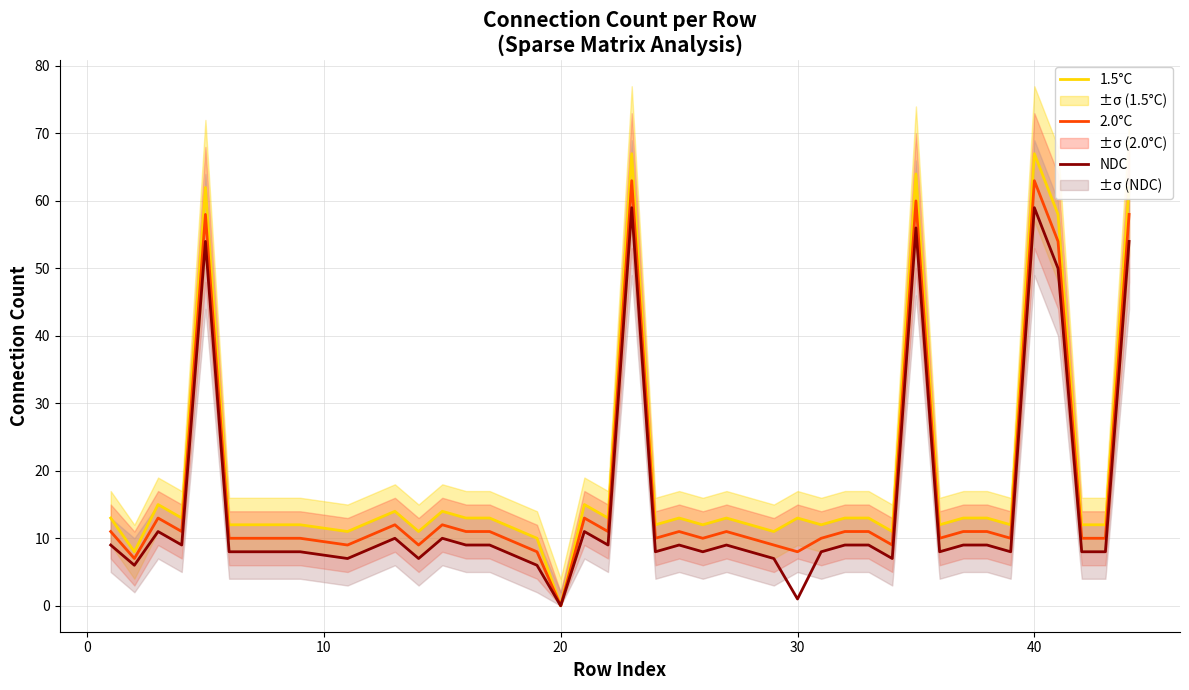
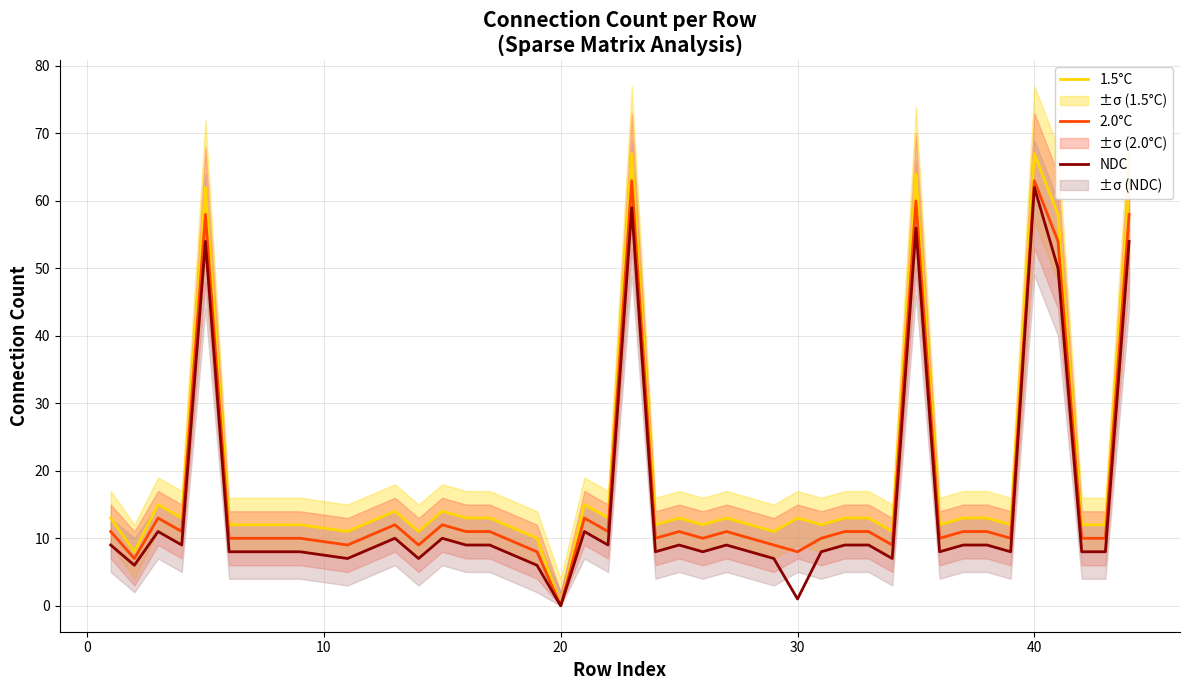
  {
    "2.0°C": {
      "30": 8,
      "40": 63
    },
    "NDC": {
      "30": 1,
-     "40": 59
+     "40": 62
    }
  }
